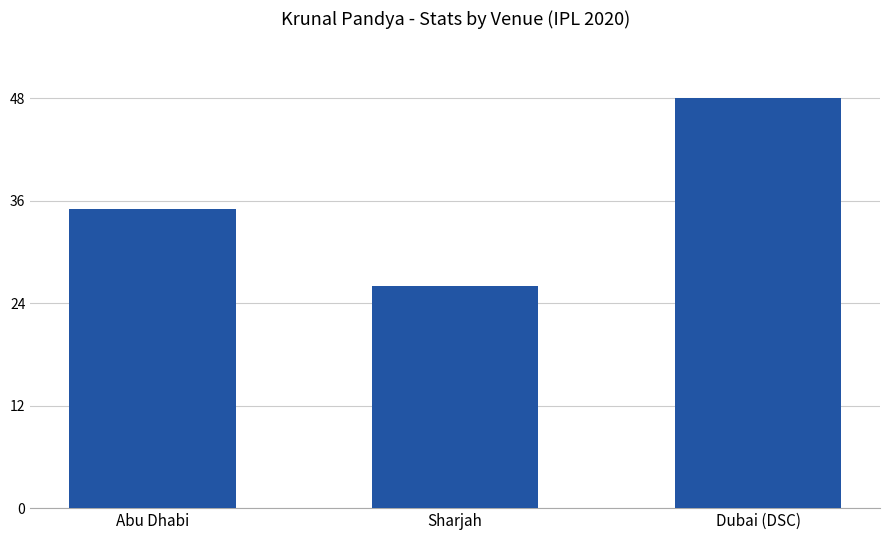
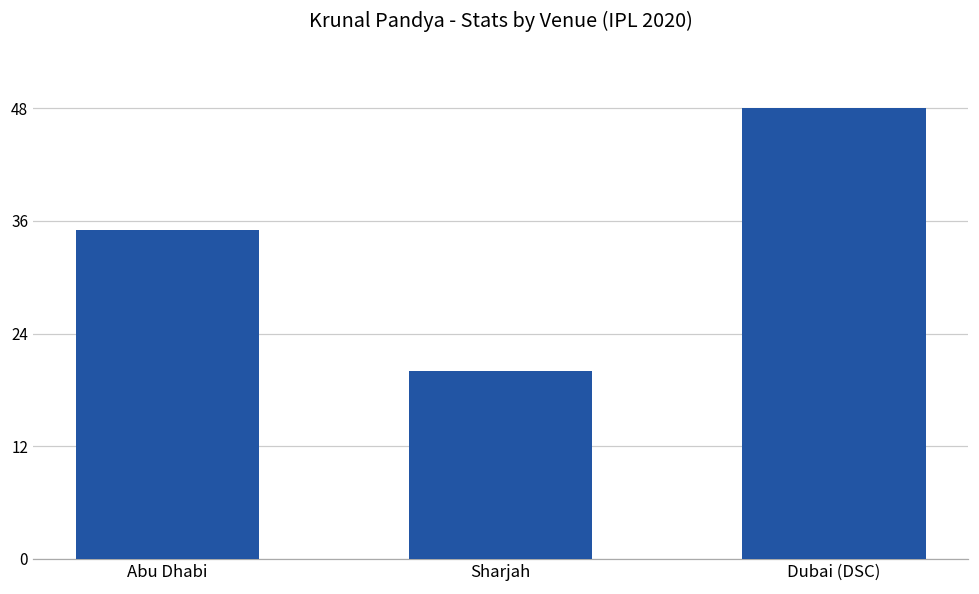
  {
    "Abu Dhabi": 35,
-   "Sharjah": 26,
+   "Sharjah": 20,
    "Dubai (DSC)": 48
  }
